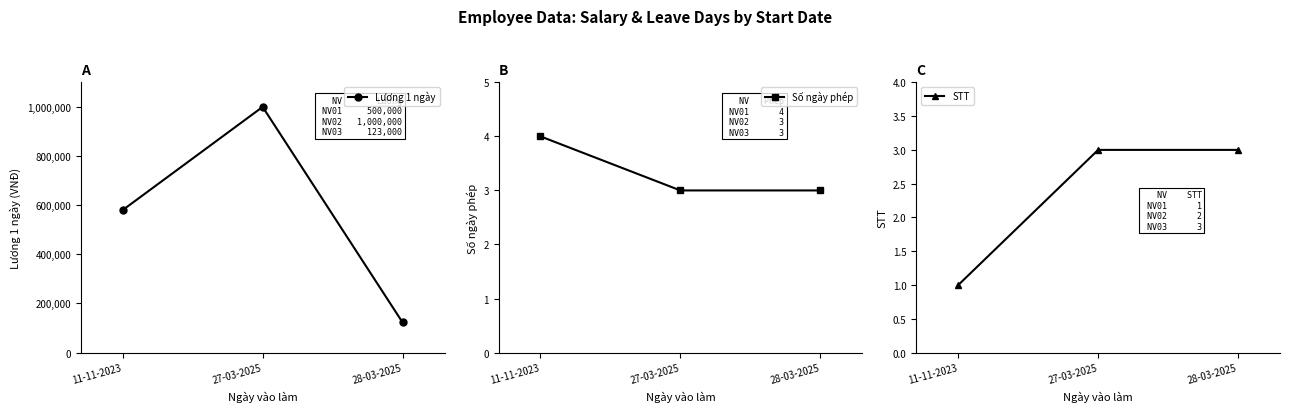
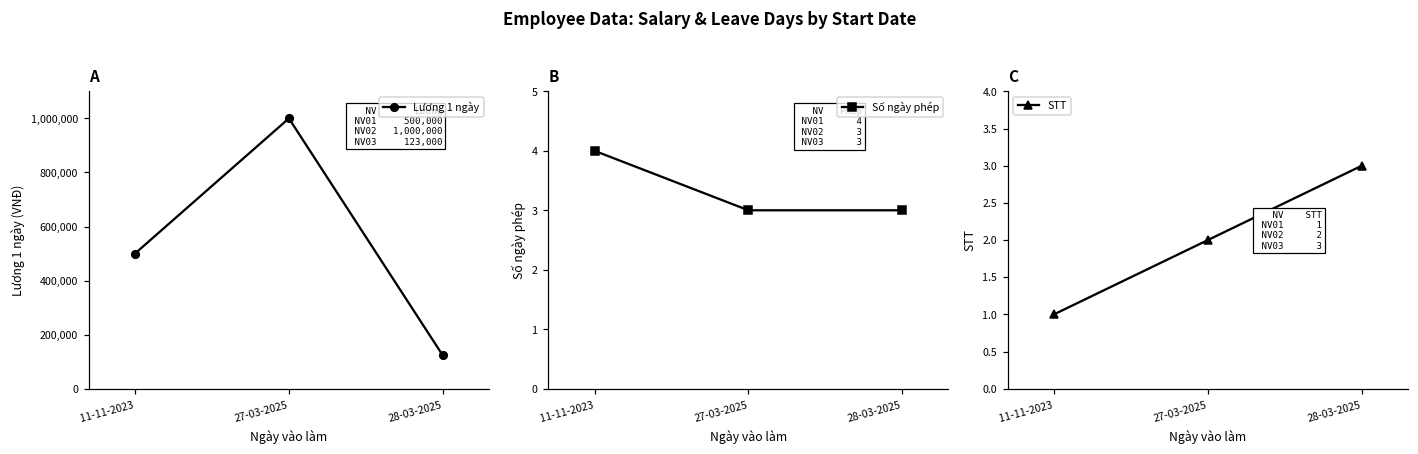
  {
    "A": {
-     "11-11-2023": "580,000",
+     "11-11-2023": "500,000",
      "27-03-2025": "1,000,000",
      "28-03-2025": "120,000"
    },
    "B": {
      "11-11-2023": "4.0",
      "27-03-2025": "3.0",
      "28-03-2025": "3.0"
    },
    "C": {
      "11-11-2023": "1",
-     "27-03-2025": "3",
+     "27-03-2025": "2",
      "28-03-2025": "3"
    }
  }
